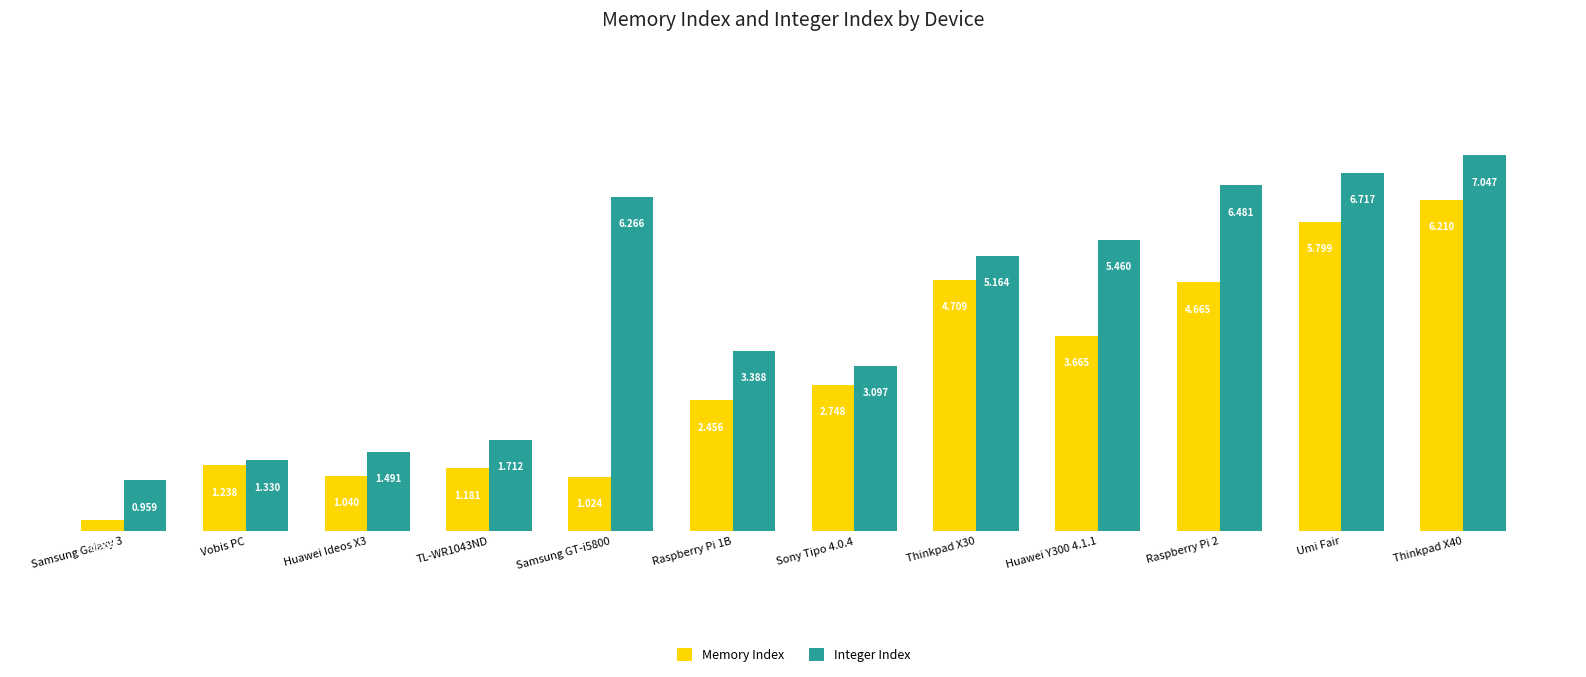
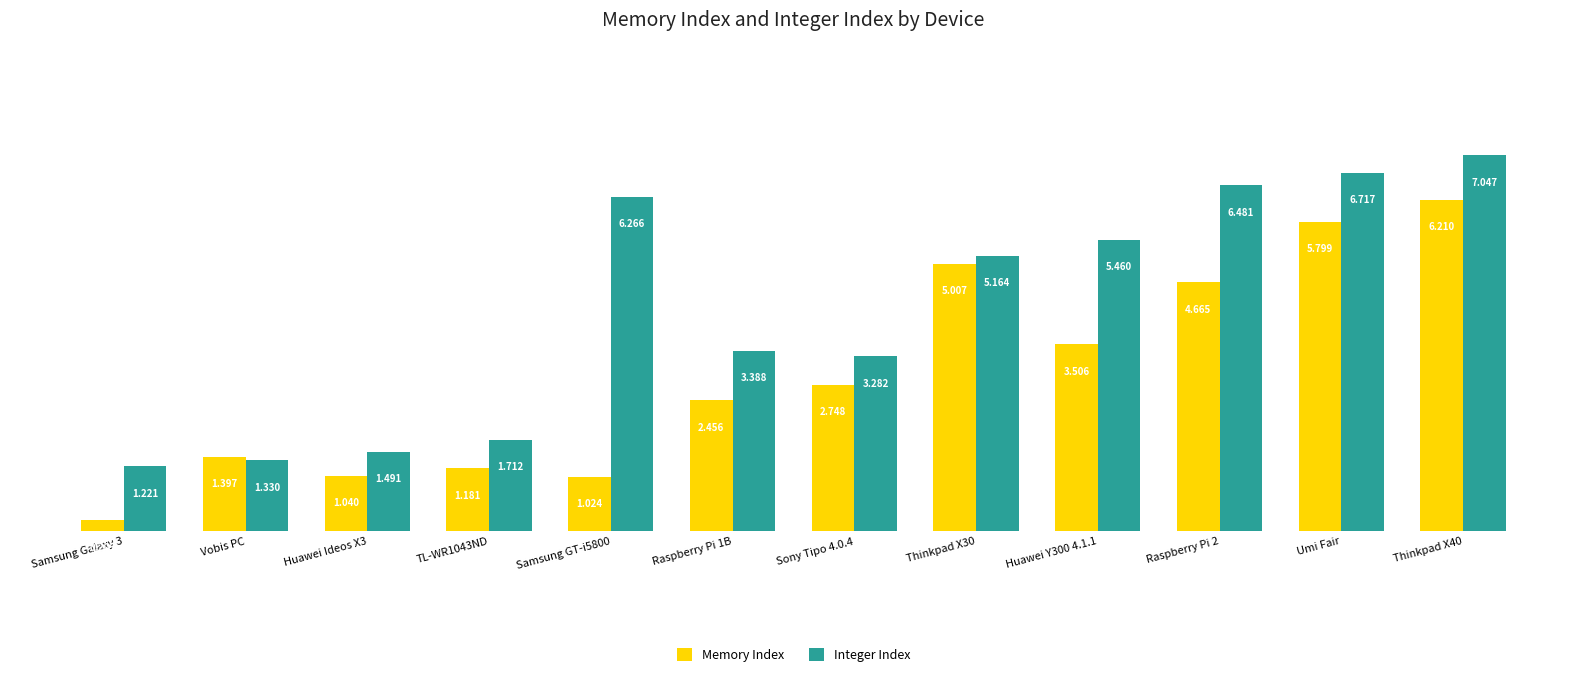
  {
    "Memory Index": {
-     "Vobis PC": 1.238,
+     "Vobis PC": 1.397,
      "Huawei Ideos X3": 1.040,
      "TL-WR1043ND": 1.181,
      "Samsung GT-i5800": 1.024,
      "Raspberry Pi 1B": 2.456,
      "Sony Tipo 4.0.4": 2.748,
-     "Thinkpad X30": 4.709,
-     "Huawei Y300 4.1.1": 3.665,
+     "Thinkpad X30": 5.007,
+     "Huawei Y300 4.1.1": 3.506,
      "Raspberry Pi 2": 4.665,
      "Umi Fair": 5.799,
      "Thinkpad X40": 6.210
    },
    "Integer Index": {
-     "Samsung Galaxy 3": 0.959,
+     "Samsung Galaxy 3": 1.221,
      "Vobis PC": 1.330,
      "Huawei Ideos X3": 1.491,
      "TL-WR1043ND": 1.712,
      "Samsung GT-i5800": 6.266,
      "Raspberry Pi 1B": 3.388,
-     "Sony Tipo 4.0.4": 3.097,
+     "Sony Tipo 4.0.4": 3.282,
      "Thinkpad X30": 5.164,
      "Huawei Y300 4.1.1": 5.460,
      "Raspberry Pi 2": 6.481,
      "Umi Fair": 6.717,
      "Thinkpad X40": 7.047
    }
  }
